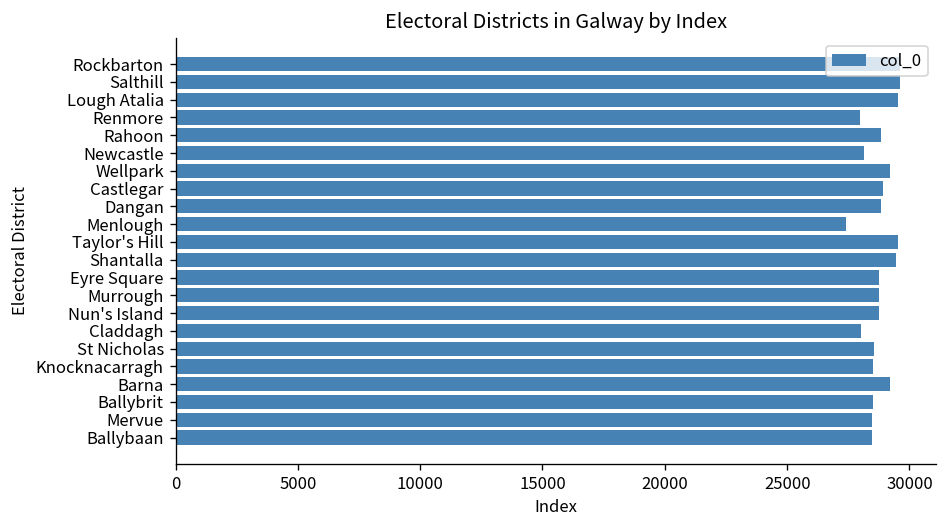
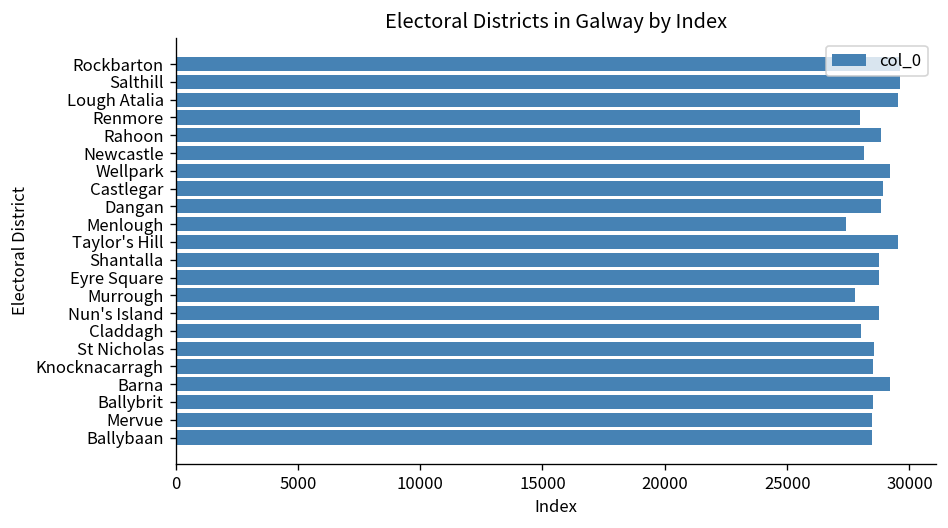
  {
    "Salthill": 29600,
    "Lough Atalia": 29500,
    "Renmore": 28000,
    "Rahoon": 28800,
    "Newcastle": 28100,
    "Wellpark": 29200,
    "Castlegar": 28900,
    "Dangan": 28800,
    "Menlough": 27400,
    "Taylor's Hill": 29500,
-   "Shantalla": 29400,
+   "Shantalla": 28800,
    "Eyre Square": 28800,
-   "Murrough": 28800,
+   "Murrough": 27800,
    "Nun's Island": 28700,
    "Claddagh": 28000,
    "St Nicholas": 28600,
    "Knocknacarragh": 28500,
    "Barna": 29200,
    "Ballybrit": 28500,
    "Mervue": 28500,
    "Ballybaan": 28500
  }
